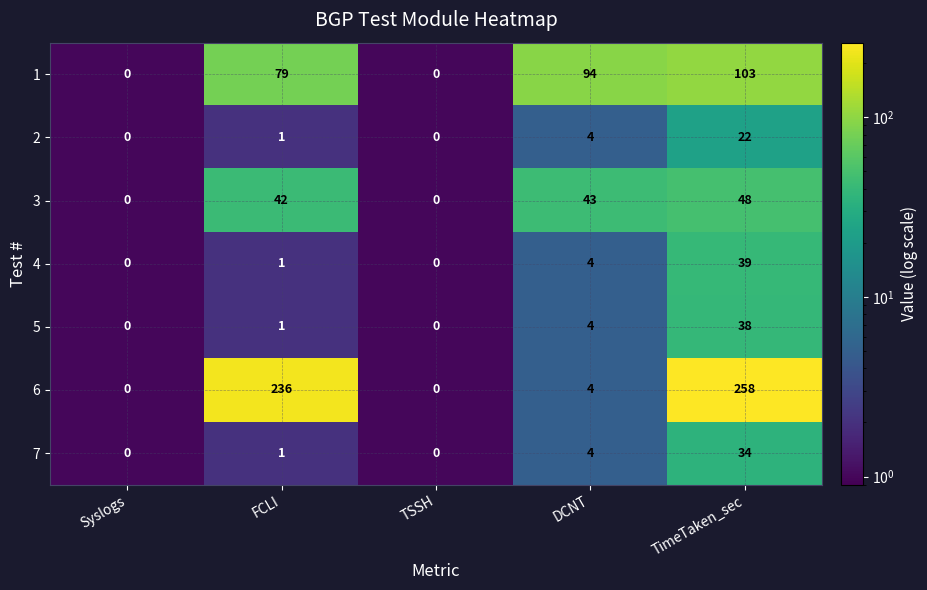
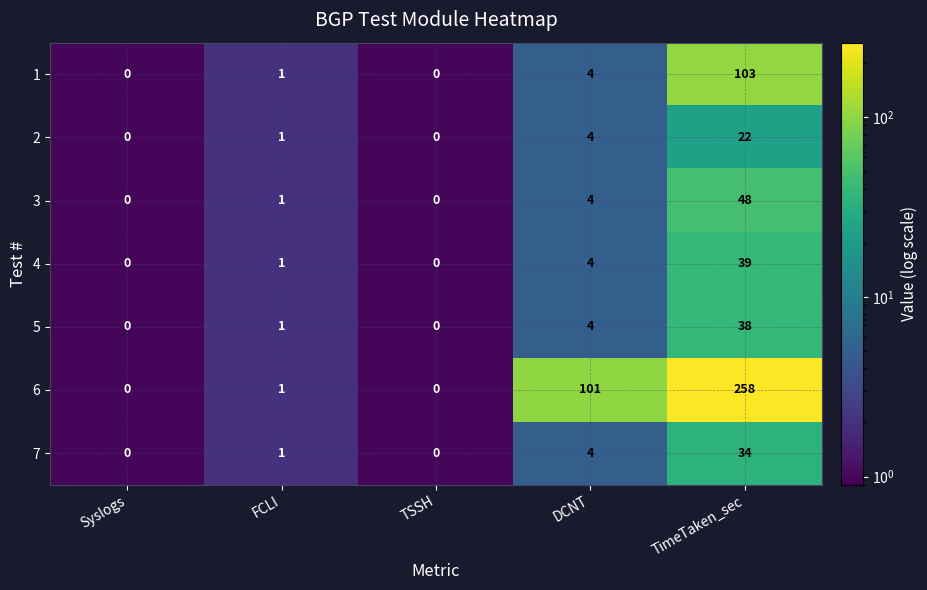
  {
    "1": {
      "Syslogs": 0,
-     "FCLI": 79,
+     "FCLI": 1,
      "TSSH": 0,
-     "DCNT": 94,
+     "DCNT": 4,
      "TimeTaken_sec": 103
    },
    "2": {
      "Syslogs": 0,
      "FCLI": 1,
      "TSSH": 0,
      "DCNT": 4,
      "TimeTaken_sec": 22
    },
    "3": {
      "Syslogs": 0,
-     "FCLI": 42,
+     "FCLI": 1,
      "TSSH": 0,
-     "DCNT": 43,
+     "DCNT": 4,
      "TimeTaken_sec": 48
    },
    "4": {
      "Syslogs": 0,
      "FCLI": 1,
      "TSSH": 0,
      "DCNT": 4,
      "TimeTaken_sec": 39
    },
    "5": {
      "Syslogs": 0,
      "FCLI": 1,
      "TSSH": 0,
      "DCNT": 4,
      "TimeTaken_sec": 38
    },
    "6": {
      "Syslogs": 0,
-     "FCLI": 236,
+     "FCLI": 1,
      "TSSH": 0,
-     "DCNT": 4,
+     "DCNT": 101,
      "TimeTaken_sec": 258
    },
    "7": {
      "Syslogs": 0,
      "FCLI": 1,
      "TSSH": 0,
      "DCNT": 4,
      "TimeTaken_sec": 34
    }
  }
